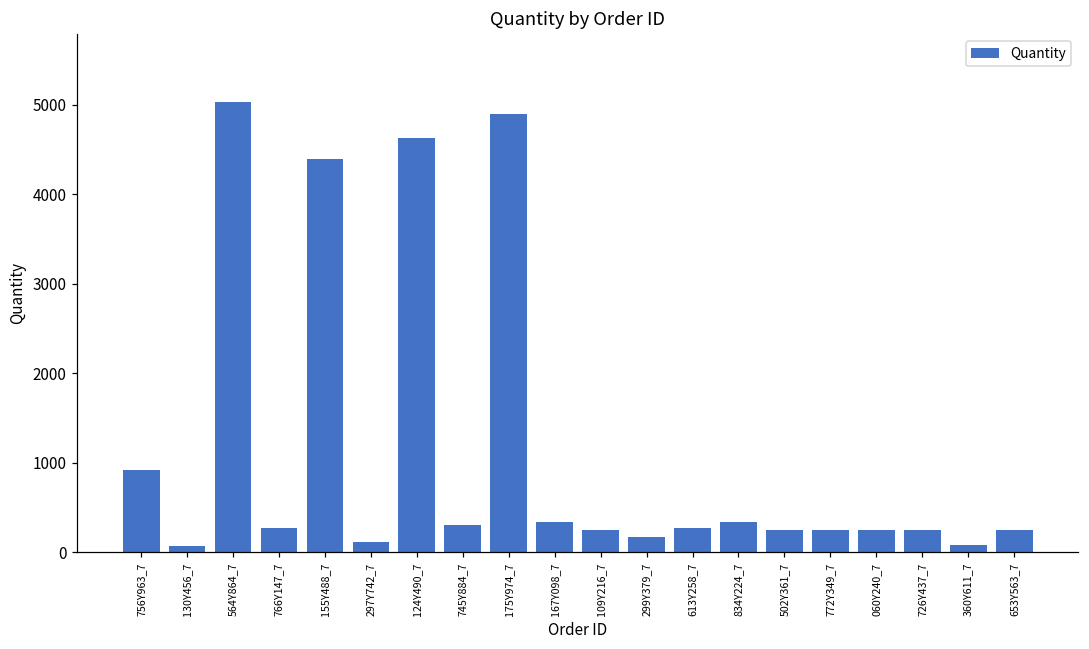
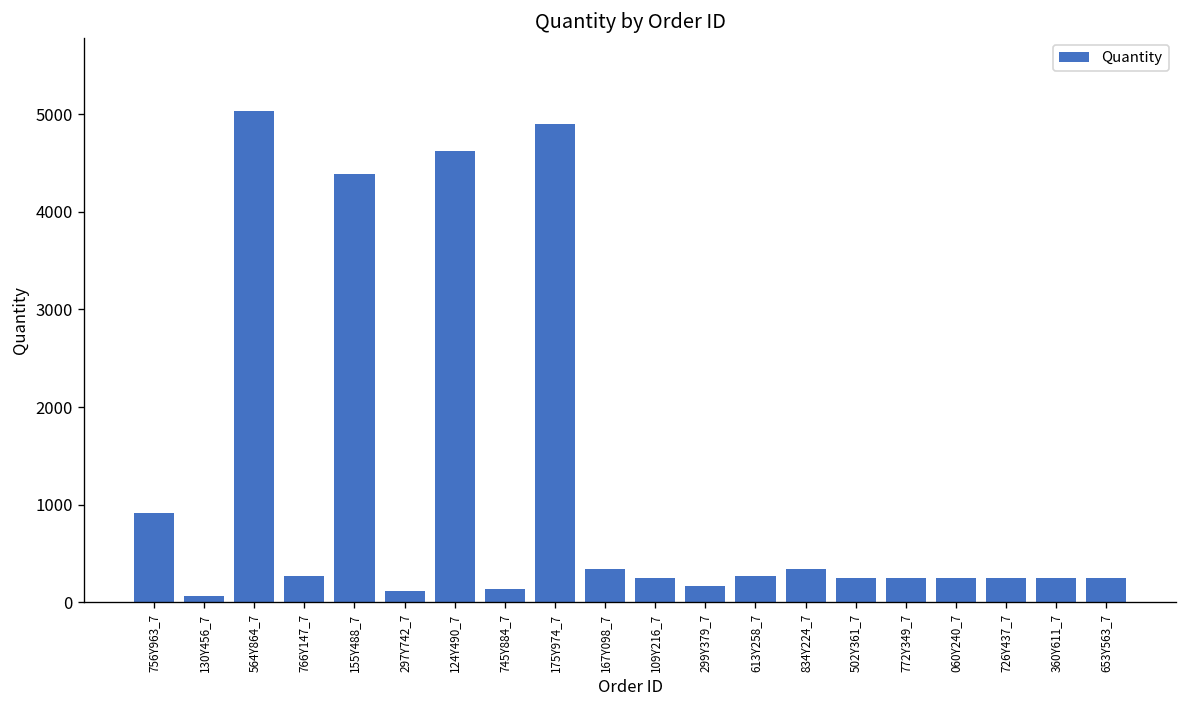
  {
    "756Y963_7": 900,
    "130Y456_7": 100,
    "564Y864_7": 5000,
    "766Y147_7": 300,
    "155Y488_7": 4400,
    "297Y742_7": 100,
    "124Y490_7": 4600,
-   "745Y884_7": 300,
+   "745Y884_7": 100,
    "175Y974_7": 4900,
    "167Y098_7": 300,
    "109Y216_7": 200,
    "299Y379_7": 200,
    "613Y258_7": 300,
    "834Y224_7": 300,
    "502Y361_7": 200,
    "772Y349_7": 200,
    "060Y240_7": 200,
    "726Y437_7": 200,
-   "360Y611_7": 100,
+   "360Y611_7": 200,
    "653Y563_7": 200
  }
